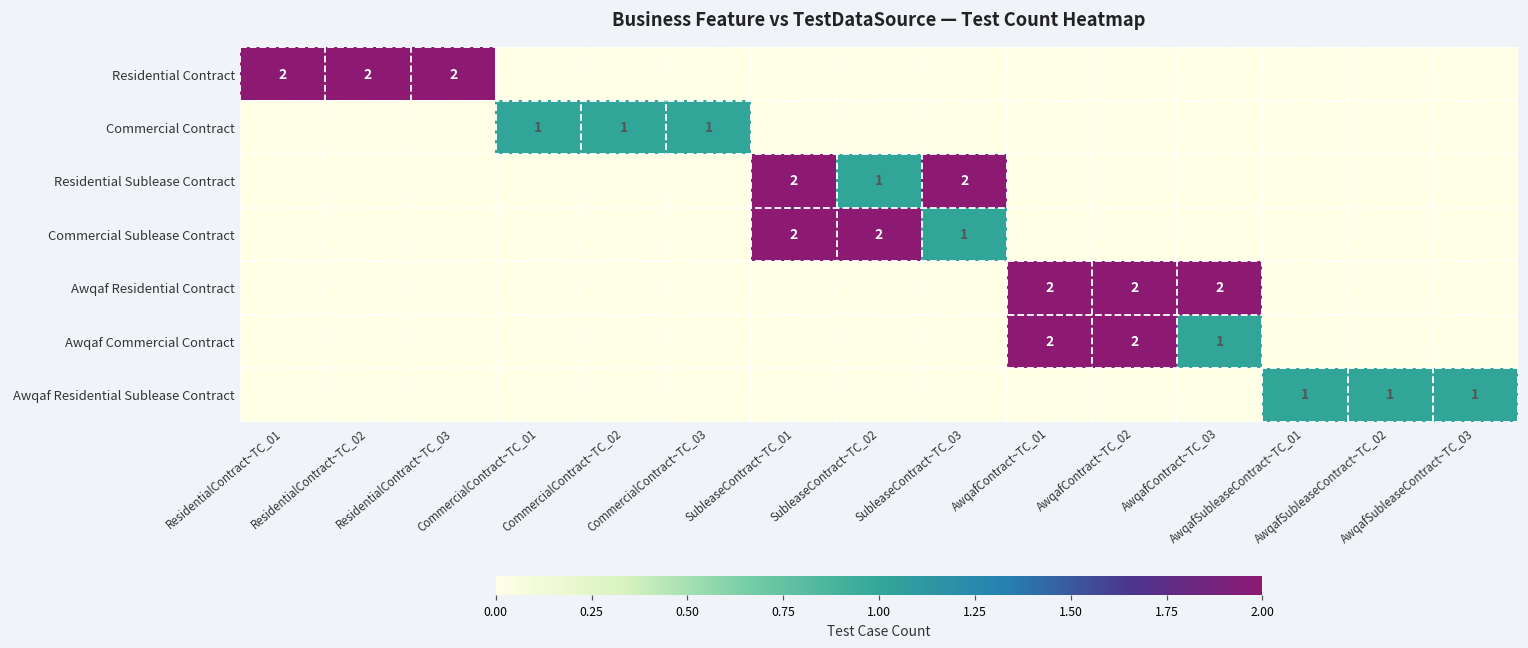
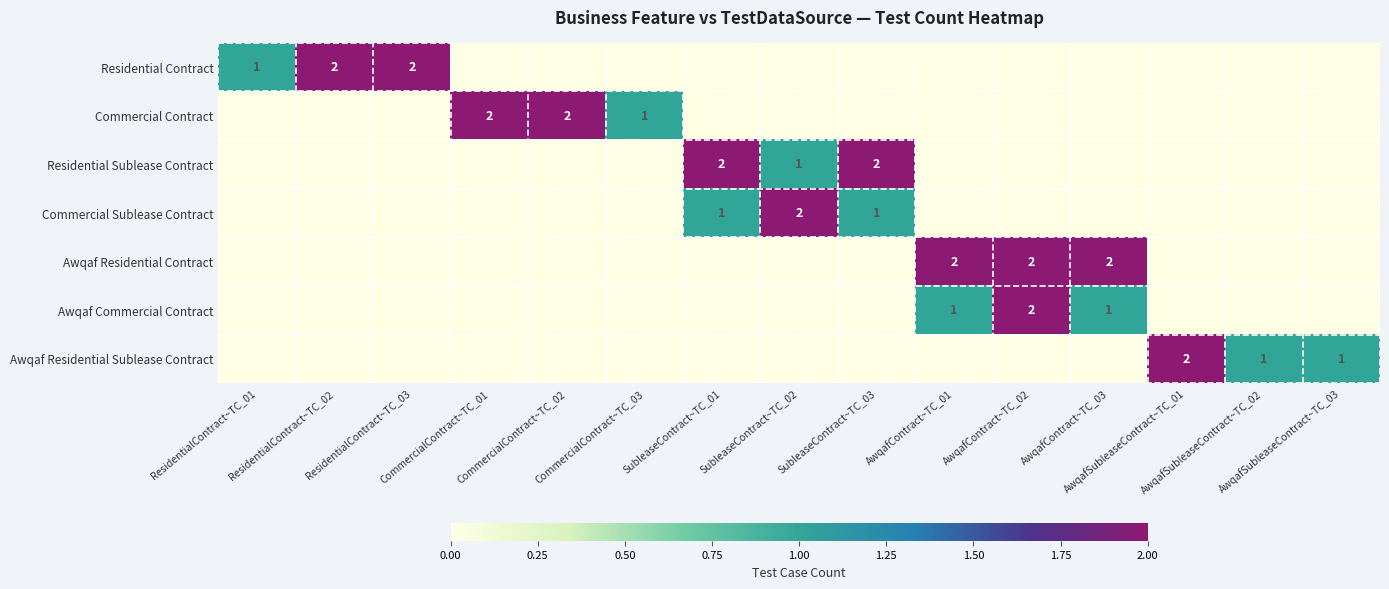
  {
    "Residential Contract": {
-     "ResidentialContract~TC_01": 2,
+     "ResidentialContract~TC_01": 1,
      "ResidentialContract~TC_02": 2,
      "ResidentialContract~TC_03": 2
    },
    "Commercial Contract": {
-     "CommercialContract~TC_01": 1,
-     "CommercialContract~TC_02": 1,
+     "CommercialContract~TC_01": 2,
+     "CommercialContract~TC_02": 2,
      "CommercialContract~TC_03": 1
    },
    "Residential Sublease Contract": {
      "SubleaseContract~TC_01": 2,
      "SubleaseContract~TC_02": 1,
      "SubleaseContract~TC_03": 2
    },
    "Commercial Sublease Contract": {
-     "SubleaseContract~TC_01": 2,
+     "SubleaseContract~TC_01": 1,
      "SubleaseContract~TC_02": 2,
      "SubleaseContract~TC_03": 1
    },
    "Awqaf Residential Contract": {
      "AwqafContract~TC_01": 2,
      "AwqafContract~TC_02": 2,
      "AwqafContract~TC_03": 2
    },
    "Awqaf Commercial Contract": {
-     "AwqafContract~TC_01": 2,
+     "AwqafContract~TC_01": 1,
      "AwqafContract~TC_02": 2,
      "AwqafContract~TC_03": 1
    },
    "Awqaf Residential Sublease Contract": {
-     "AwqafSubleaseContract~TC_01": 1,
+     "AwqafSubleaseContract~TC_01": 2,
      "AwqafSubleaseContract~TC_02": 1,
      "AwqafSubleaseContract~TC_03": 1
    }
  }
